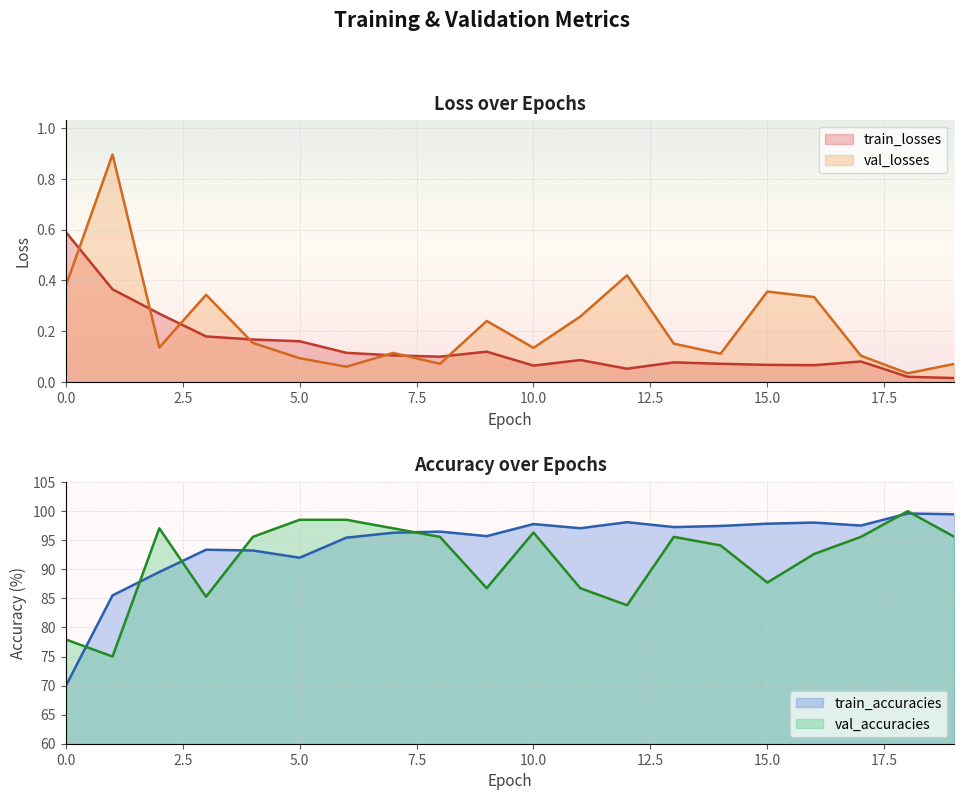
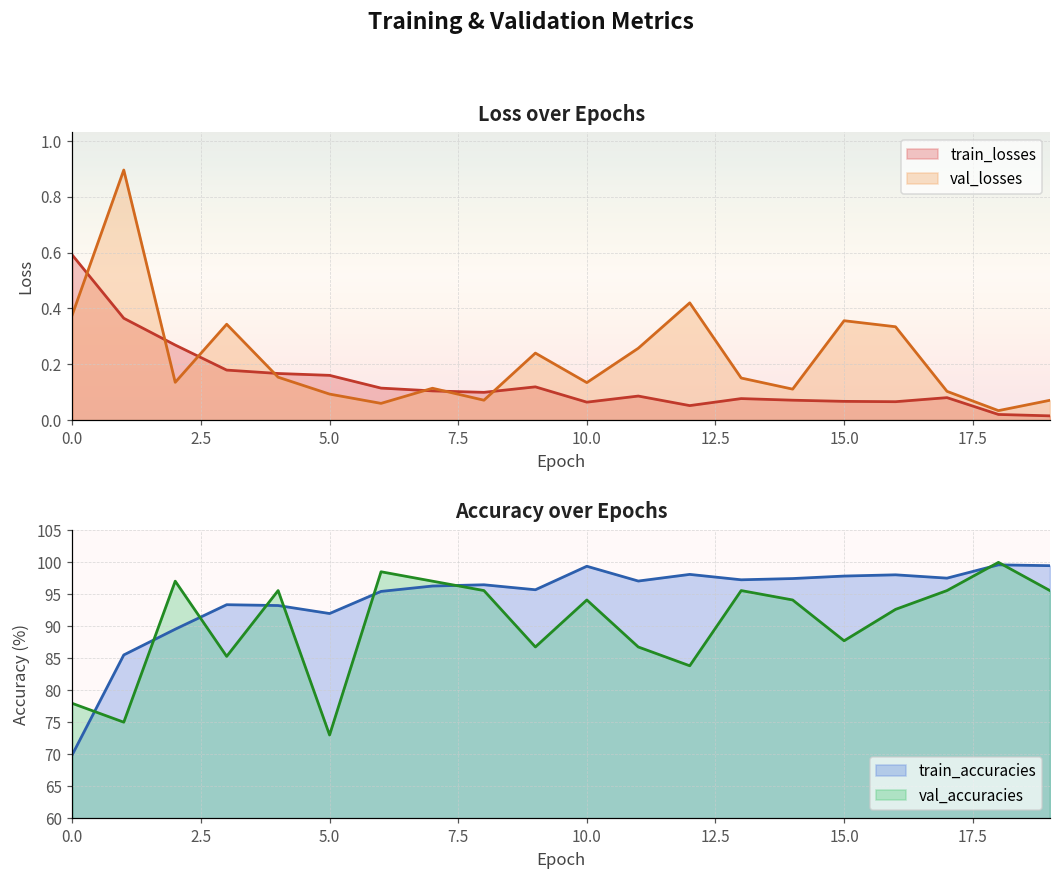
  {
    "Accuracy over Epochs": {
      "train_accuracies": {
        "0.0": 70,
        "5.0": 92,
-       "10.0": 98,
+       "10.0": 99,
        "15.0": 98
      },
      "val_accuracies": {
        "0.0": 78,
-       "5.0": 99,
-       "10.0": 96,
+       "5.0": 73,
+       "10.0": 94,
        "15.0": 88
      }
    }
  }
